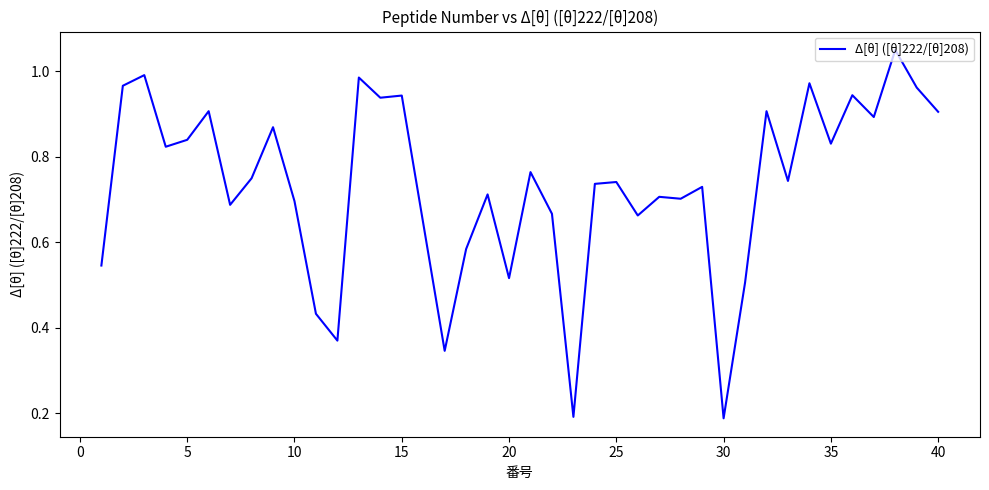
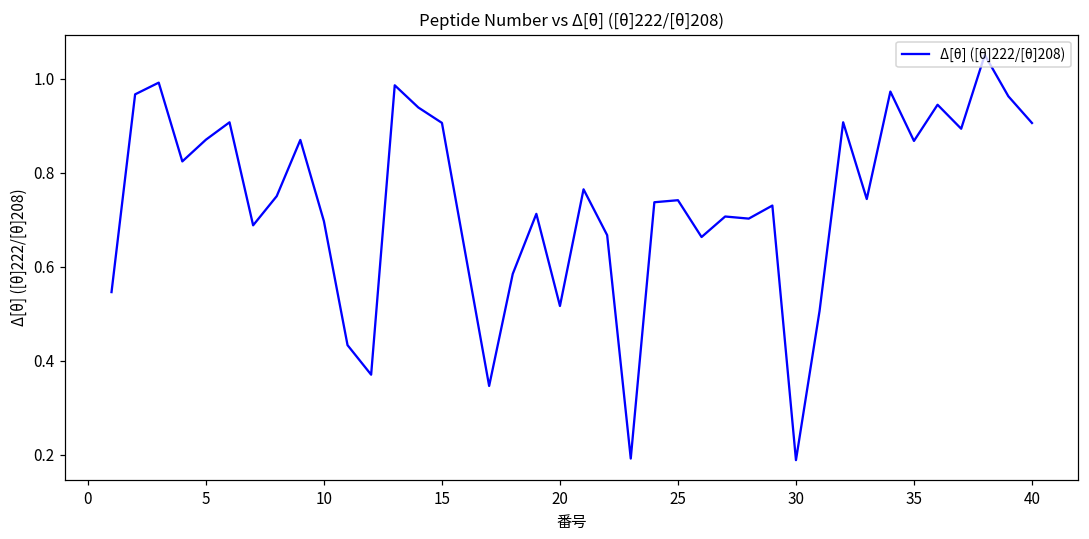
  {
-   "5": 0.84,
+   "5": 0.87,
    "10": 0.70,
-   "15": 0.94,
+   "15": 0.91,
    "20": 0.52,
    "25": 0.74,
    "30": 0.19,
-   "35": 0.83,
+   "35": 0.87,
    "40": 0.91
  }
